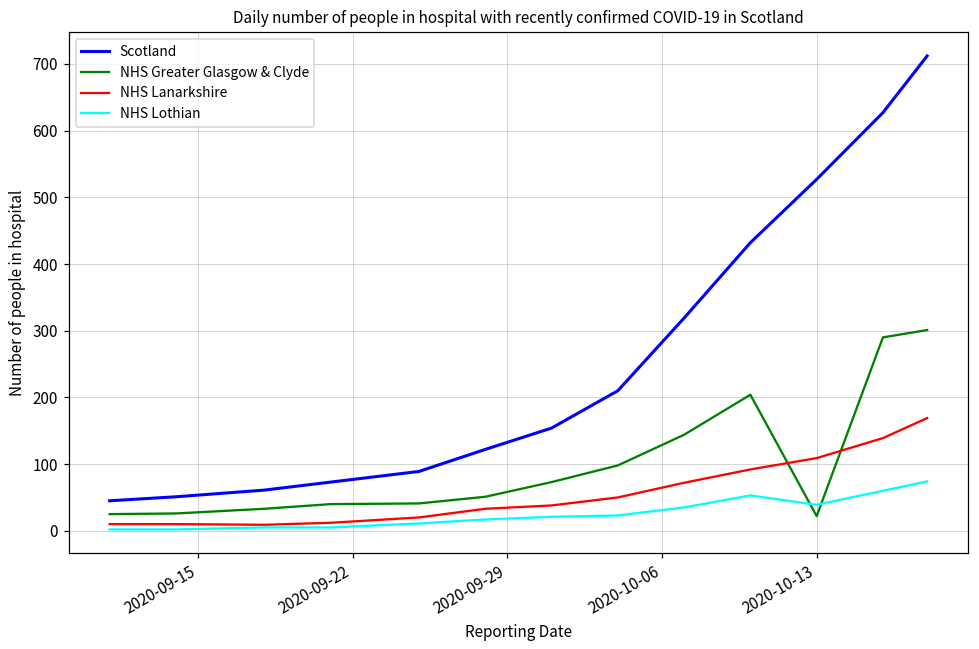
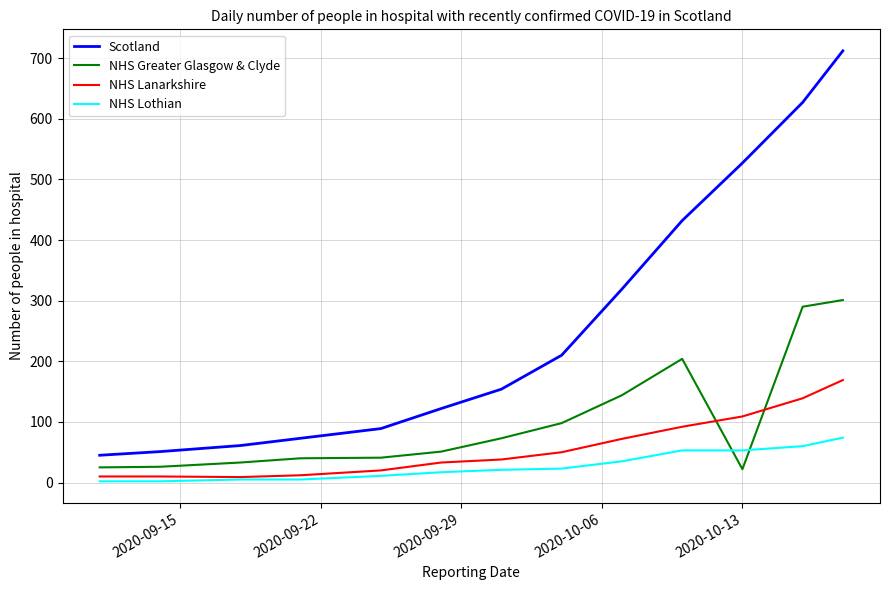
  {
    "Scotland": {
      "2020-10-13": 530
    },
    "NHS Greater Glasgow & Clyde": {
      "2020-10-13": 20
    },
    "NHS Lanarkshire": {
      "2020-10-13": 110
    },
    "NHS Lothian": {
-     "2020-10-13": 40
+     "2020-10-13": 50
    }
  }
